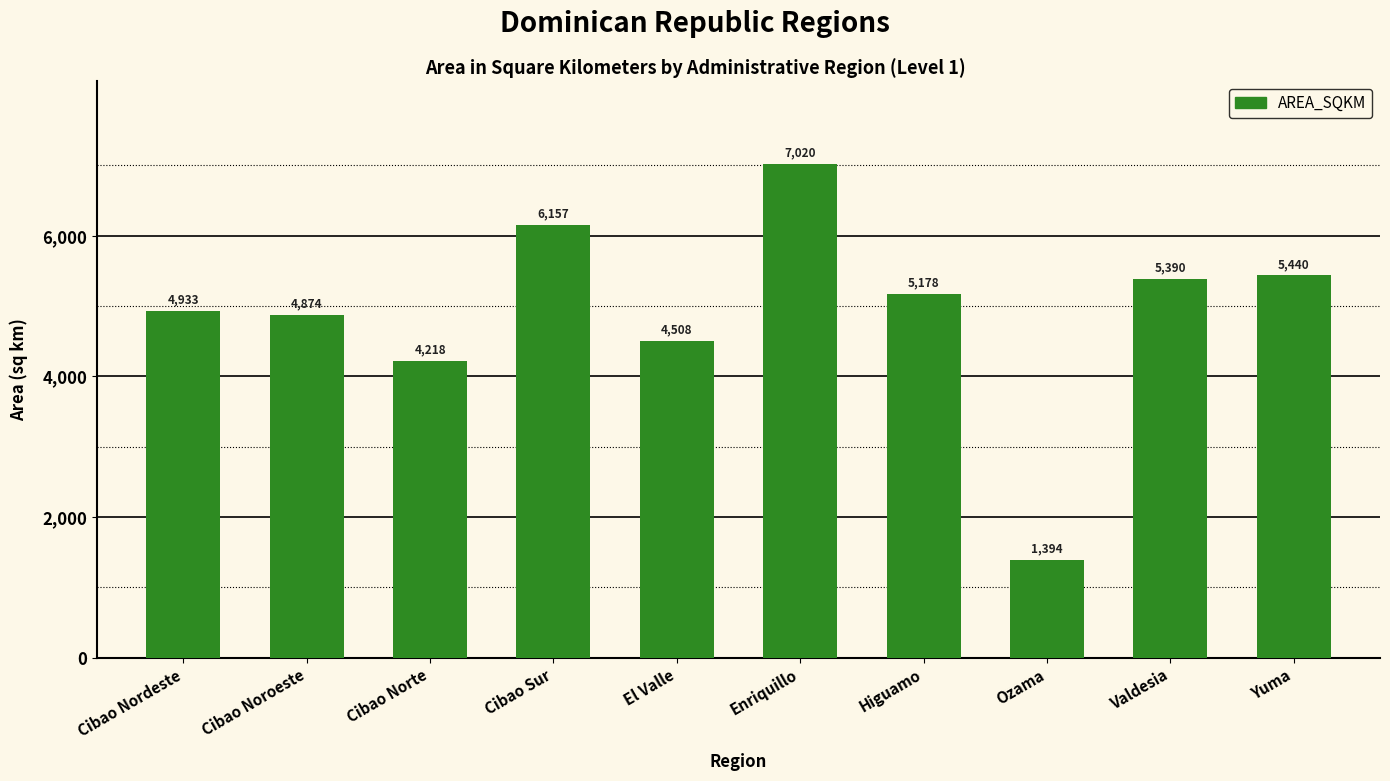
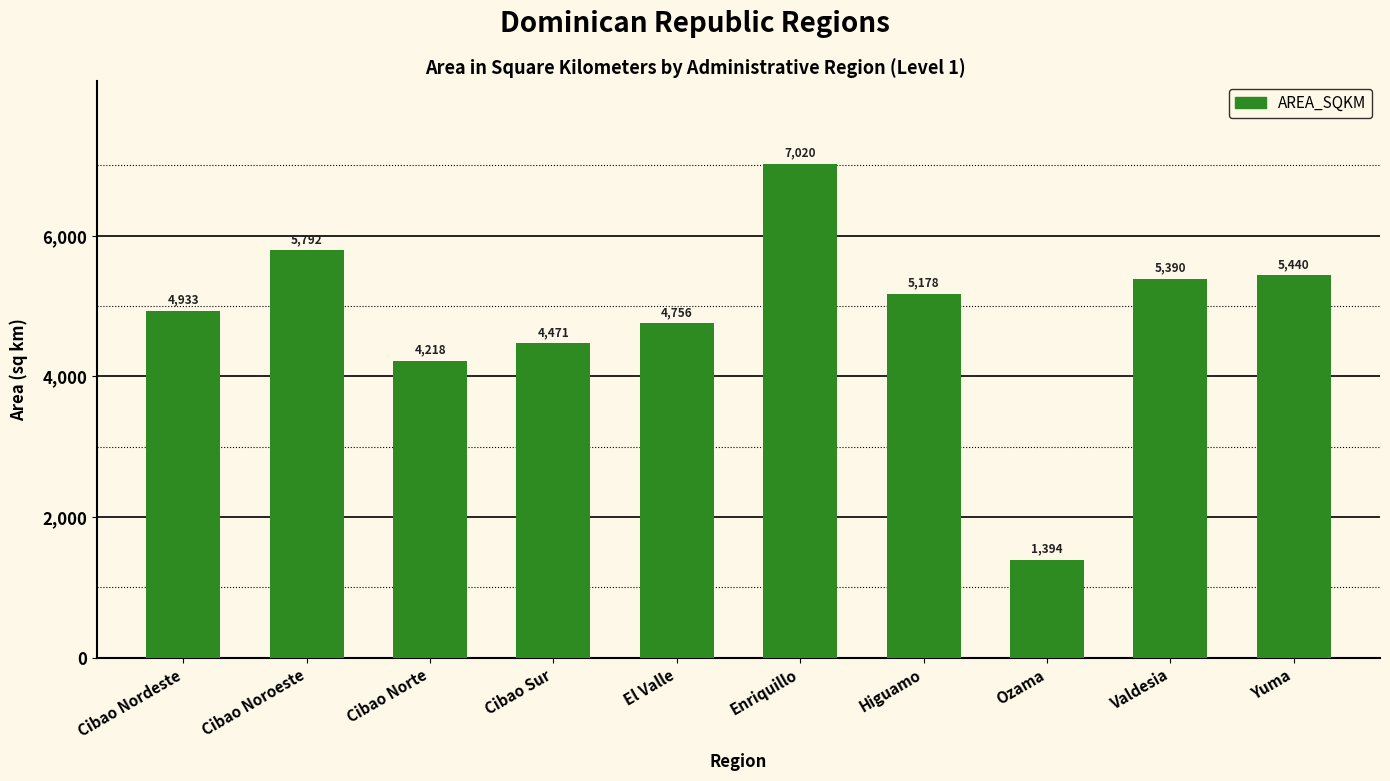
  {
    "Cibao Nordeste": "4,933",
-   "Cibao Noroeste": "4,874",
+   "Cibao Noroeste": "5,792",
    "Cibao Norte": "4,218",
-   "Cibao Sur": "6,157",
-   "El Valle": "4,508",
+   "Cibao Sur": "4,471",
+   "El Valle": "4,756",
    "Enriquillo": "7,020",
    "Higuamo": "5,178",
    "Ozama": "1,394",
    "Valdesia": "5,390",
    "Yuma": "5,440"
  }
